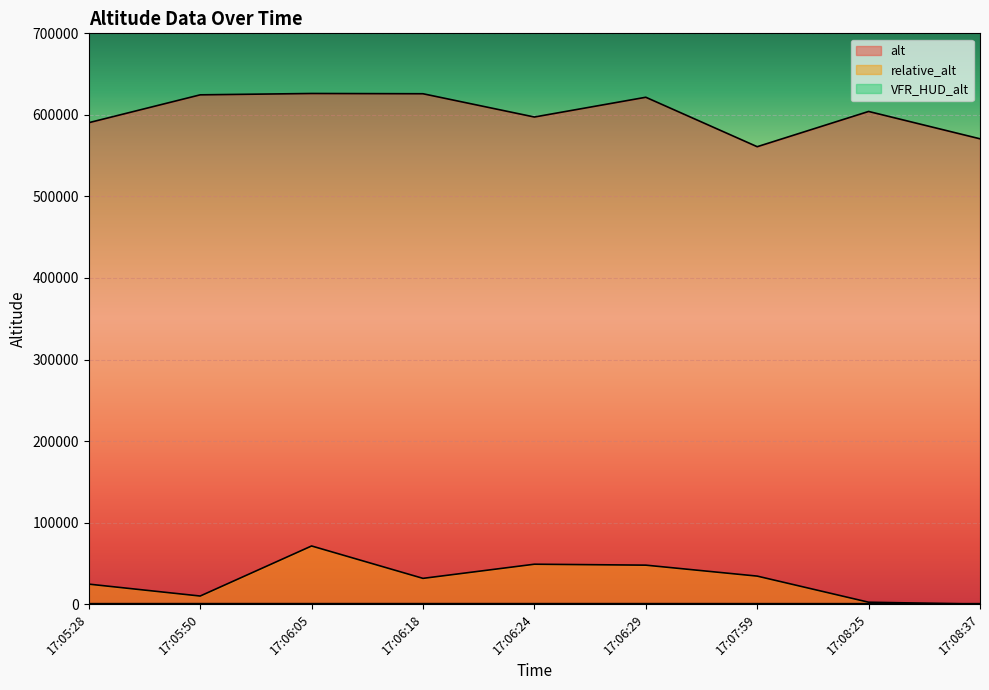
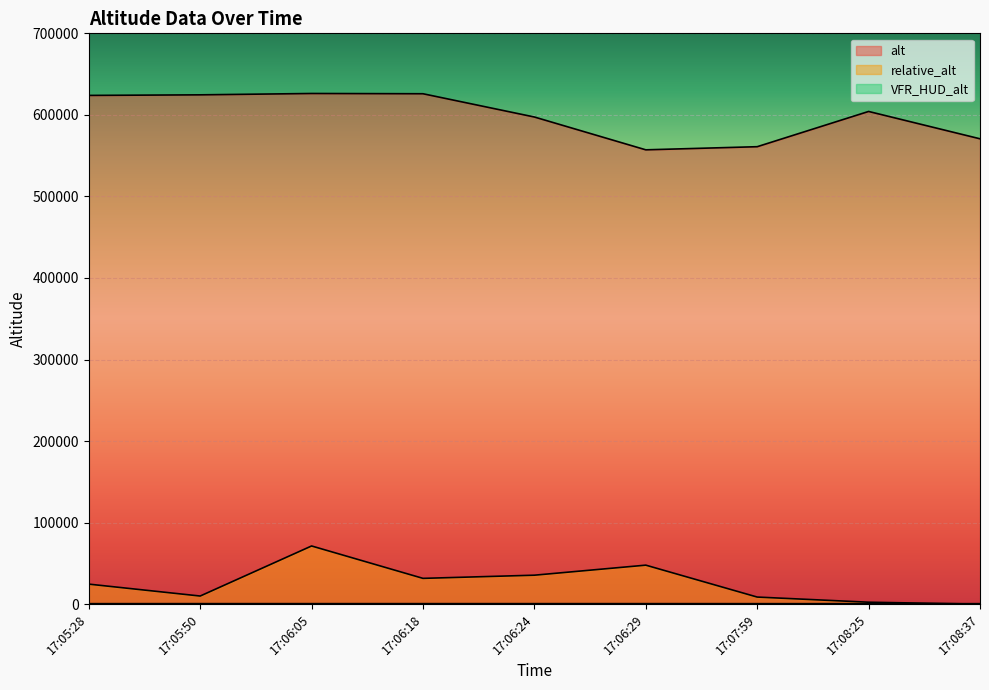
  {
    "alt": {
-     "17:05:28": 590000,
+     "17:05:28": 620000,
      "17:05:50": 620000,
      "17:06:05": 630000,
      "17:06:18": 630000,
      "17:06:24": 600000,
-     "17:06:29": 620000,
+     "17:06:29": 560000,
      "17:07:59": 560000,
      "17:08:25": 600000,
      "17:08:37": 570000
    },
    "relative_alt": {
      "17:05:28": 20000,
      "17:05:50": 10000,
      "17:06:05": 70000,
      "17:06:18": 30000,
-     "17:06:24": 50000,
+     "17:06:24": 40000,
      "17:06:29": 50000,
-     "17:07:59": 30000
+     "17:07:59": 10000
    },
    "VFR_HUD_alt": {
      "17:05:28": 0,
      "17:05:50": 0,
      "17:06:05": 0,
      "17:06:18": 0,
      "17:06:24": 0,
      "17:06:29": 0,
      "17:07:59": 0
    }
  }
